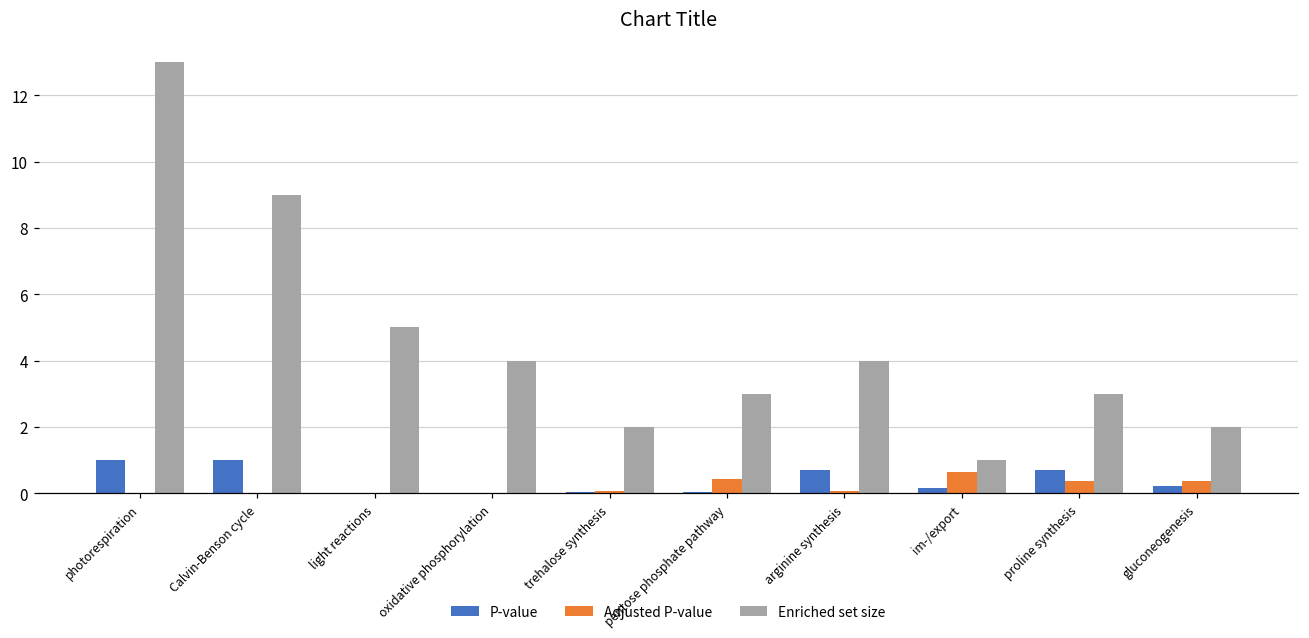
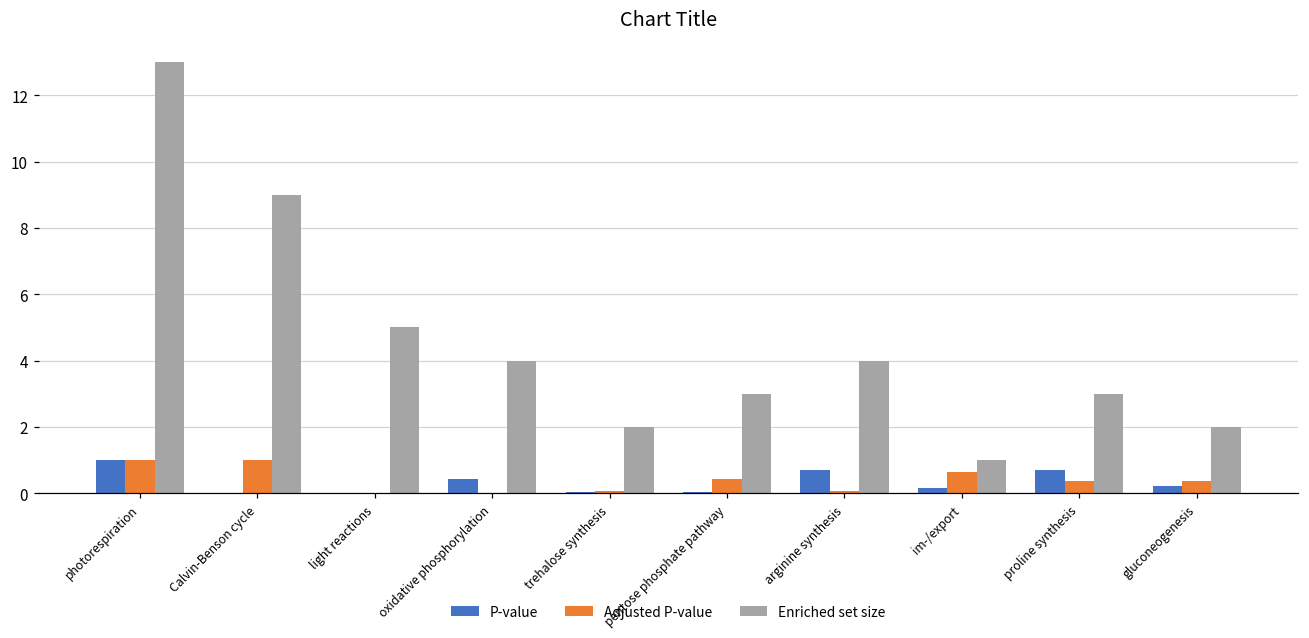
  {
    "P-value": {
      "photorespiration": 1.0,
-     "Calvin-Benson cycle": 1,
-     "oxidative phosphorylation": 0.0,
+     "Calvin-Benson cycle": 0,
+     "oxidative phosphorylation": 0.4,
      "arginine synthesis": 0.7,
      "im-/export": 0.2,
      "proline synthesis": 0.7,
      "gluconeogenesis": 0.2
    },
    "Adjusted P-value": {
-     "photorespiration": 0,
-     "Calvin-Benson cycle": 0,
+     "photorespiration": 1,
+     "Calvin-Benson cycle": 1,
      "pentose phosphate pathway": 0.4,
      "im-/export": 0.6,
      "proline synthesis": 0.4,
      "gluconeogenesis": 0.4
    },
    "Enriched set size": {
      "photorespiration": 13.0,
      "Calvin-Benson cycle": 9.0,
      "light reactions": 5.0,
      "oxidative phosphorylation": 4.0,
      "trehalose synthesis": 2.0,
      "pentose phosphate pathway": 3.0,
      "arginine synthesis": 4.0,
      "im-/export": 1.0,
      "proline synthesis": 3.0,
      "gluconeogenesis": 2.0
    }
  }
